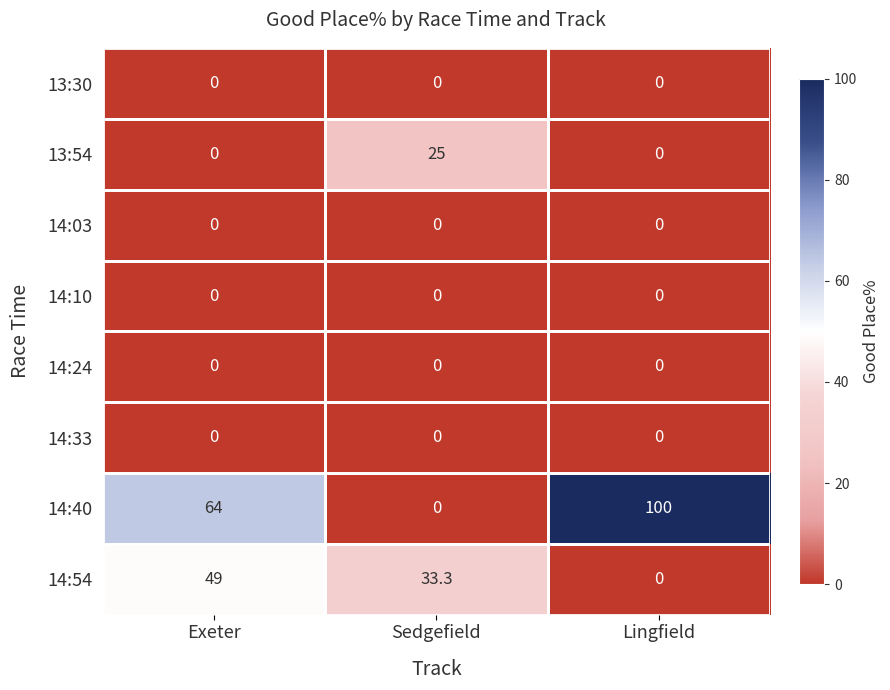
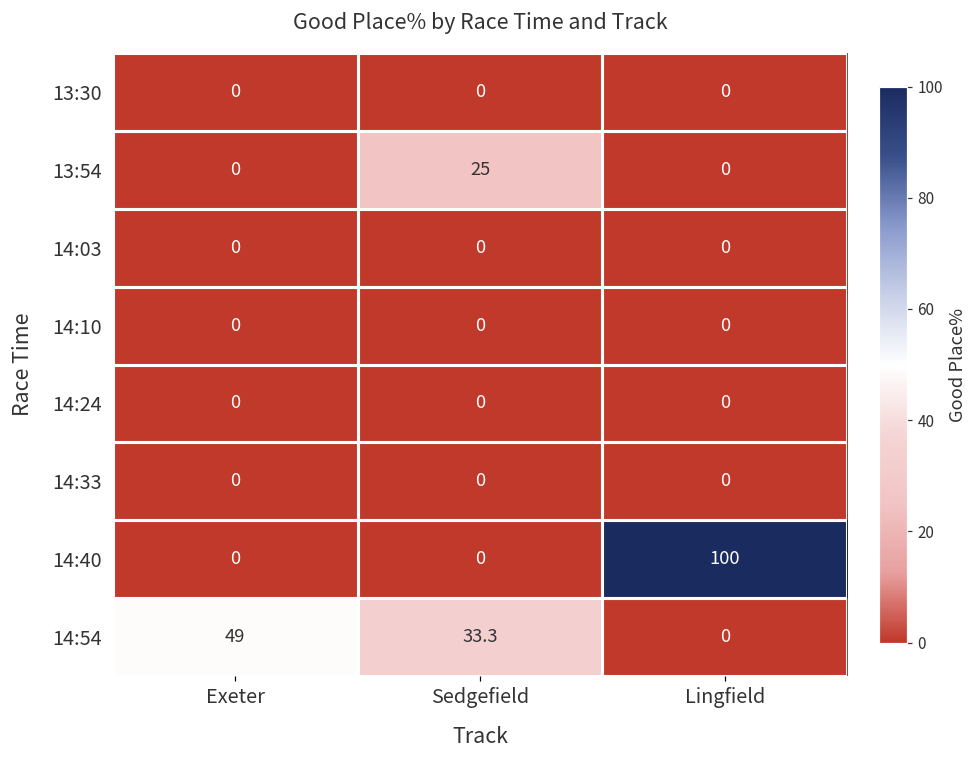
  {
    "13:30": {
      "Exeter": 0,
      "Sedgefield": 0,
      "Lingfield": 0
    },
    "13:54": {
      "Exeter": 0,
      "Sedgefield": 25,
      "Lingfield": 0
    },
    "14:03": {
      "Exeter": 0,
      "Sedgefield": 0,
      "Lingfield": 0
    },
    "14:10": {
      "Exeter": 0,
      "Sedgefield": 0,
      "Lingfield": 0
    },
    "14:24": {
      "Exeter": 0,
      "Sedgefield": 0,
      "Lingfield": 0
    },
    "14:33": {
      "Exeter": 0,
      "Sedgefield": 0,
      "Lingfield": 0
    },
    "14:40": {
-     "Exeter": 64,
+     "Exeter": 0,
      "Sedgefield": 0,
      "Lingfield": 100
    },
    "14:54": {
      "Exeter": 49,
      "Sedgefield": 33.3,
      "Lingfield": 0
    }
  }
